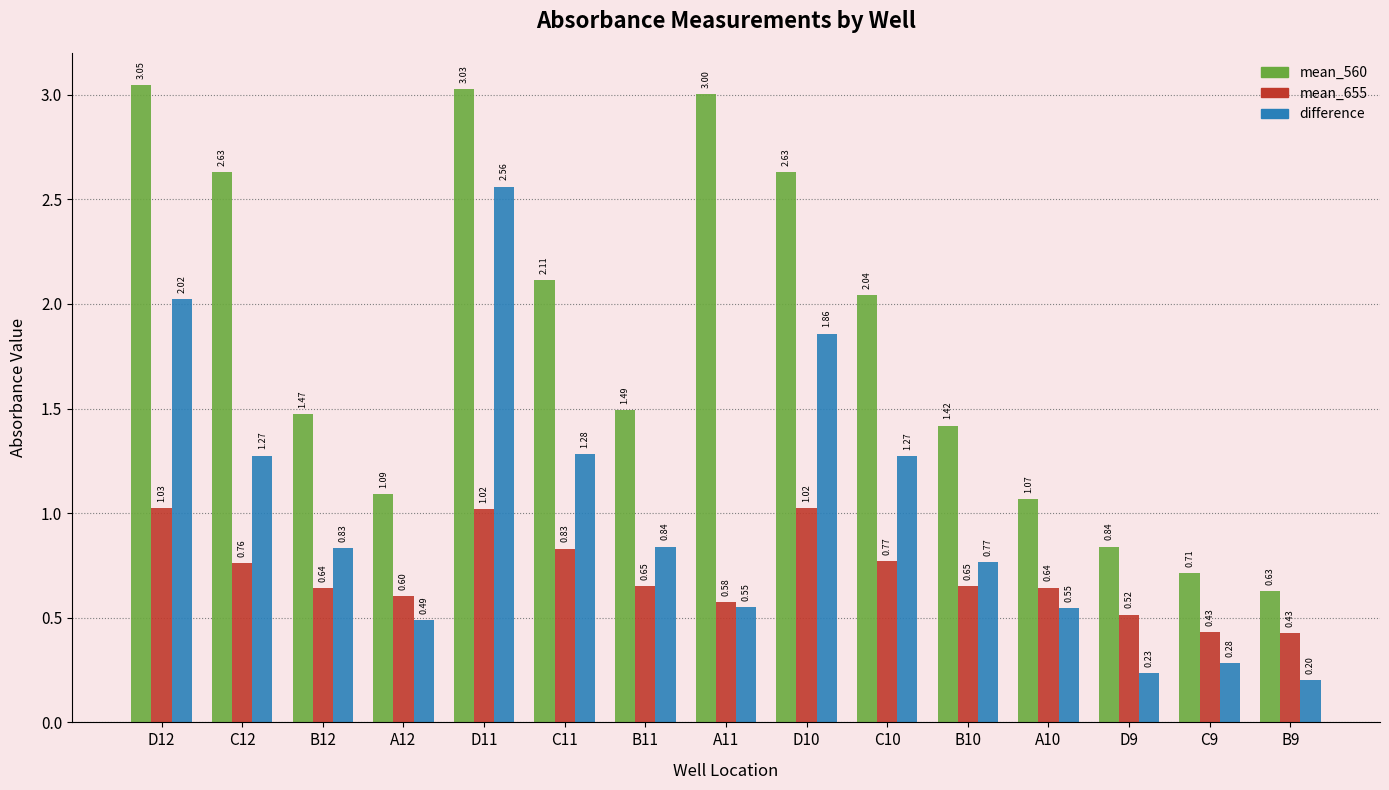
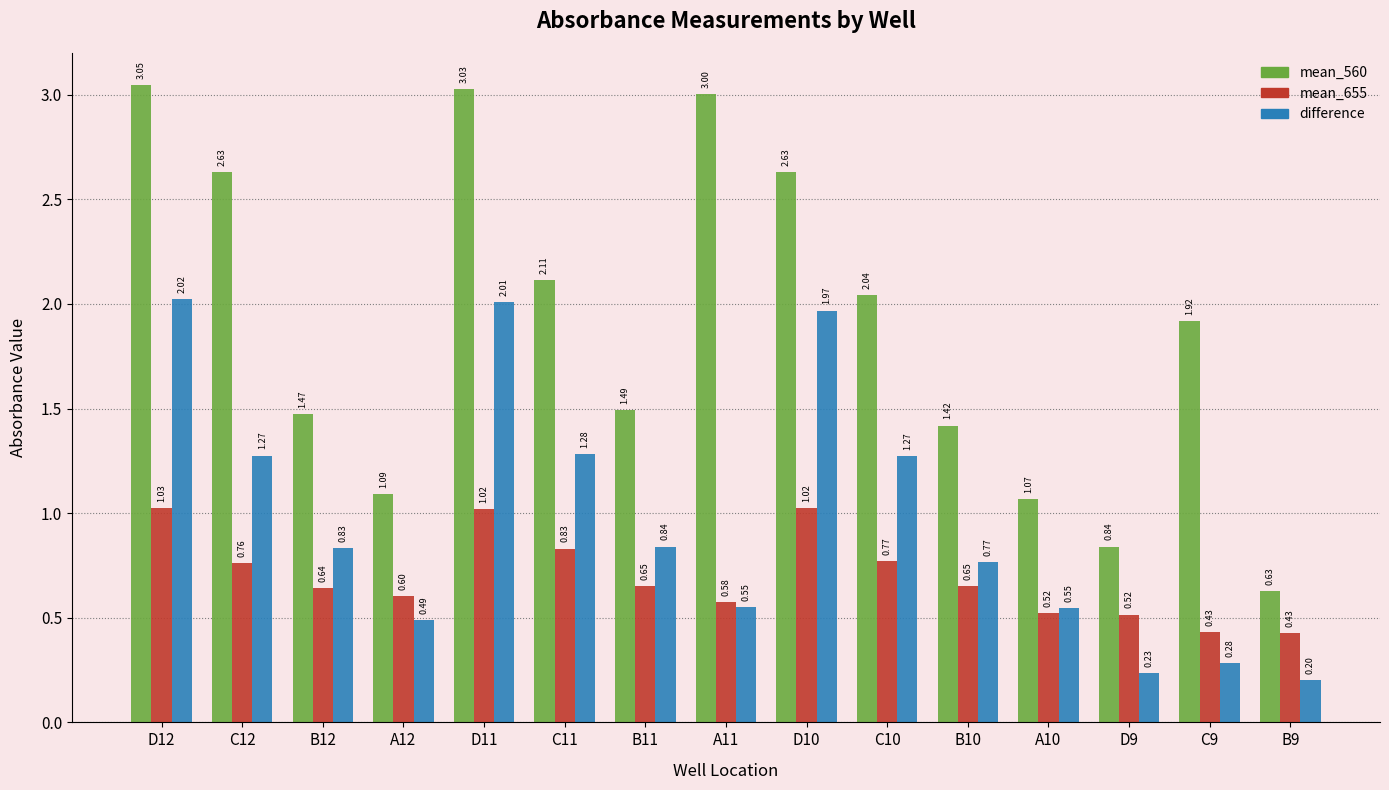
  {
    "mean_560": {
      "D12": 3.05,
      "C12": 2.63,
      "B12": 1.47,
      "A12": 1.09,
      "D11": 3.03,
      "C11": 2.11,
      "B11": 1.49,
      "A11": 3.00,
      "D10": 2.63,
      "C10": 2.04,
      "B10": 1.42,
      "A10": 1.07,
      "D9": 0.84,
-     "C9": 0.71,
+     "C9": 1.92,
      "B9": 0.63
    },
    "mean_655": {
      "D12": 1.03,
      "C12": 0.76,
      "B12": 0.64,
      "A12": 0.60,
      "D11": 1.02,
      "C11": 0.83,
      "B11": 0.65,
      "A11": 0.58,
      "D10": 1.02,
      "C10": 0.77,
      "B10": 0.65,
-     "A10": 0.64,
+     "A10": 0.52,
      "D9": 0.52,
      "C9": 0.43,
      "B9": 0.43
    },
    "difference": {
      "D12": 2.02,
      "C12": 1.27,
      "B12": 0.83,
      "A12": 0.49,
-     "D11": 2.56,
+     "D11": 2.01,
      "C11": 1.28,
      "B11": 0.84,
      "A11": 0.55,
-     "D10": 1.86,
+     "D10": 1.97,
      "C10": 1.27,
      "B10": 0.77,
      "A10": 0.55,
      "D9": 0.23,
      "C9": 0.28,
      "B9": 0.20
    }
  }
